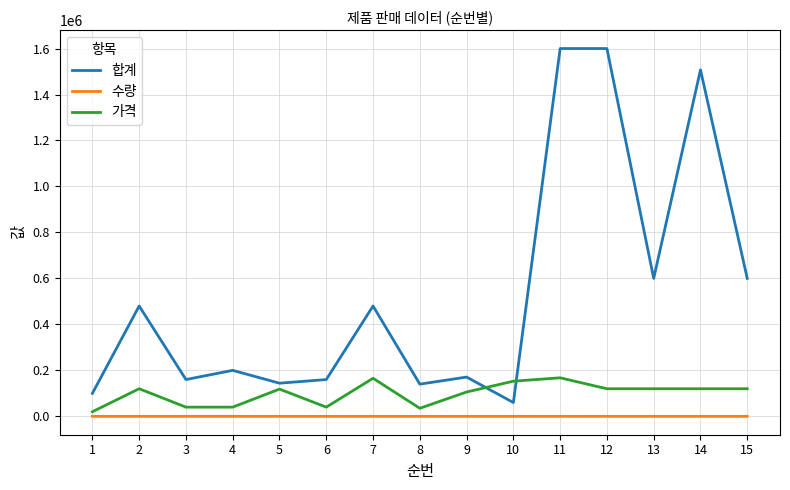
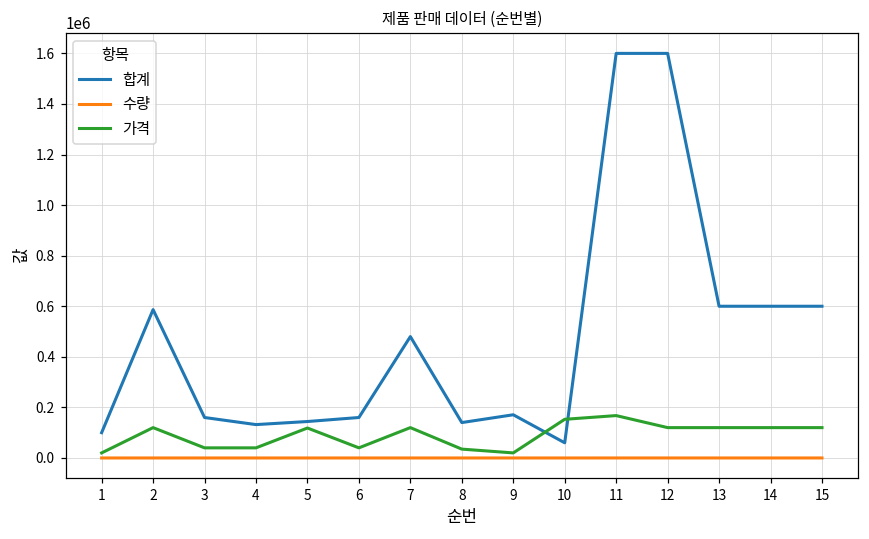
  {
    "합계": {
      "1": 100000,
-     "2": 480000,
+     "2": 590000,
      "3": 160000,
-     "4": 200000,
+     "4": 130000,
      "5": 140000,
      "6": 160000,
      "7": 480000,
      "8": 140000,
      "9": 170000,
      "10": 60000,
      "11": 1600000,
      "12": 1600000,
      "13": 600000,
-     "14": 1510000,
+     "14": 600000,
      "15": 600000
    },
    "수량": {
      "1": 0,
      "2": 0,
      "3": 0,
      "4": 0,
      "5": 0,
      "6": 0,
      "7": 0,
      "8": 0,
      "9": 0,
      "10": 0,
      "11": 0,
      "12": 0,
      "13": 0,
      "14": 0,
      "15": 0
    },
    "가격": {
      "1": 20000,
      "2": 120000,
      "3": 40000,
      "4": 40000,
      "5": 120000,
      "6": 40000,
-     "7": 170000,
+     "7": 120000,
      "8": 40000,
-     "9": 110000,
+     "9": 20000,
      "10": 150000,
      "11": 170000,
      "12": 120000,
      "13": 120000,
      "14": 120000,
      "15": 120000
    }
  }
